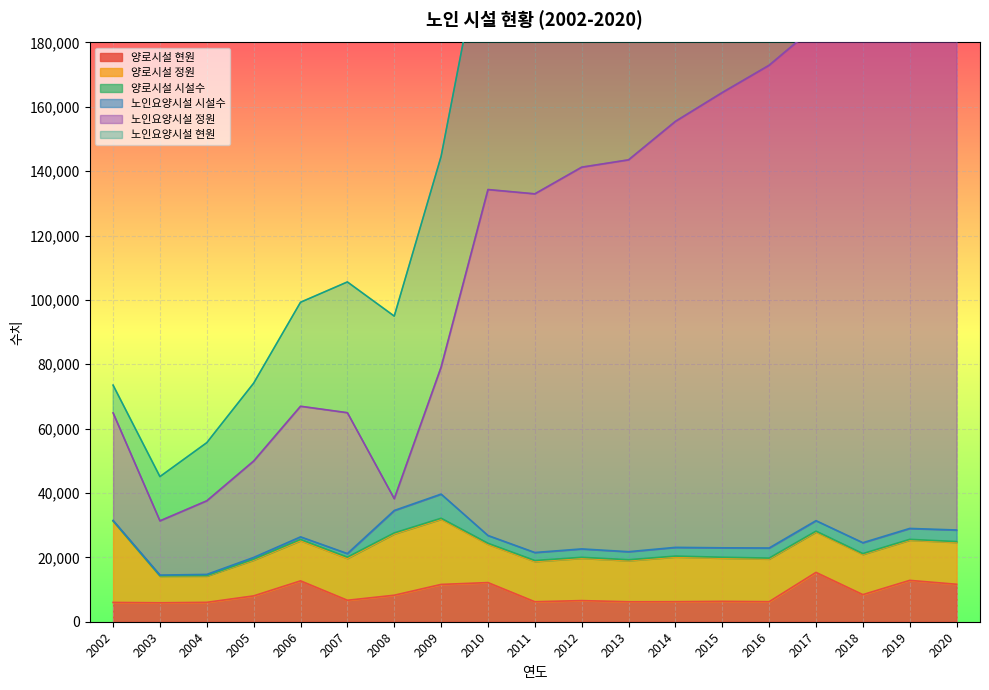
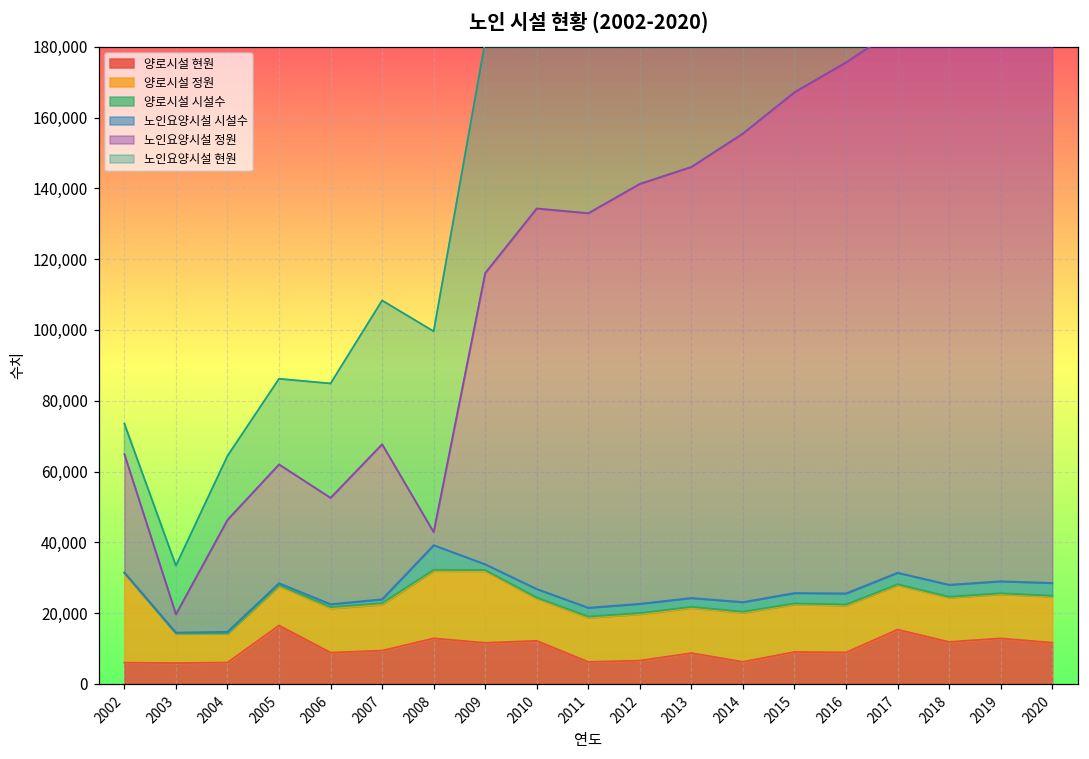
  {
    "양로시설 현원": {
      "2002": "6,000",
      "2003": "6,000",
      "2004": "6,000",
-     "2005": "8,000",
-     "2006": "13,000",
-     "2007": "7,000",
-     "2008": "8,000",
+     "2005": "16,000",
+     "2006": "9,000",
+     "2007": "9,000",
+     "2008": "13,000",
      "2009": "12,000",
      "2010": "12,000",
      "2011": "6,000",
      "2012": "7,000",
-     "2013": "6,000",
+     "2013": "9,000",
      "2014": "6,000",
-     "2015": "6,000",
-     "2016": "6,000",
+     "2015": "9,000",
+     "2016": "9,000",
      "2017": "15,000",
-     "2018": "8,000",
+     "2018": "12,000",
      "2019": "13,000",
      "2020": "12,000"
    },
    "노인요양시설 시설수": {
      "2006": "1,000",
      "2007": "1,000",
      "2008": "7,000",
-     "2009": "8,000",
+     "2009": "2,000",
      "2010": "2,000",
      "2011": "2,000",
      "2012": "3,000",
      "2013": "2,000",
      "2014": "3,000",
      "2015": "3,000",
      "2016": "3,000",
      "2017": "3,000",
      "2018": "3,000",
      "2019": "3,000",
      "2020": "4,000"
    },
    "노인요양시설 정원": {
      "2002": "33,000",
-     "2003": "17,000",
-     "2004": "23,000",
-     "2005": "30,000",
-     "2006": "41,000",
+     "2003": "5,000",
+     "2004": "32,000",
+     "2005": "34,000",
+     "2006": "30,000",
      "2007": "44,000",
      "2008": "4,000",
-     "2009": "39,000",
+     "2009": "82,000",
      "2010": "108,000",
      "2011": "111,000",
      "2012": "119,000",
      "2013": "122,000",
      "2014": "132,000",
      "2015": "141,000",
      "2016": "150,000"
    }
  }
